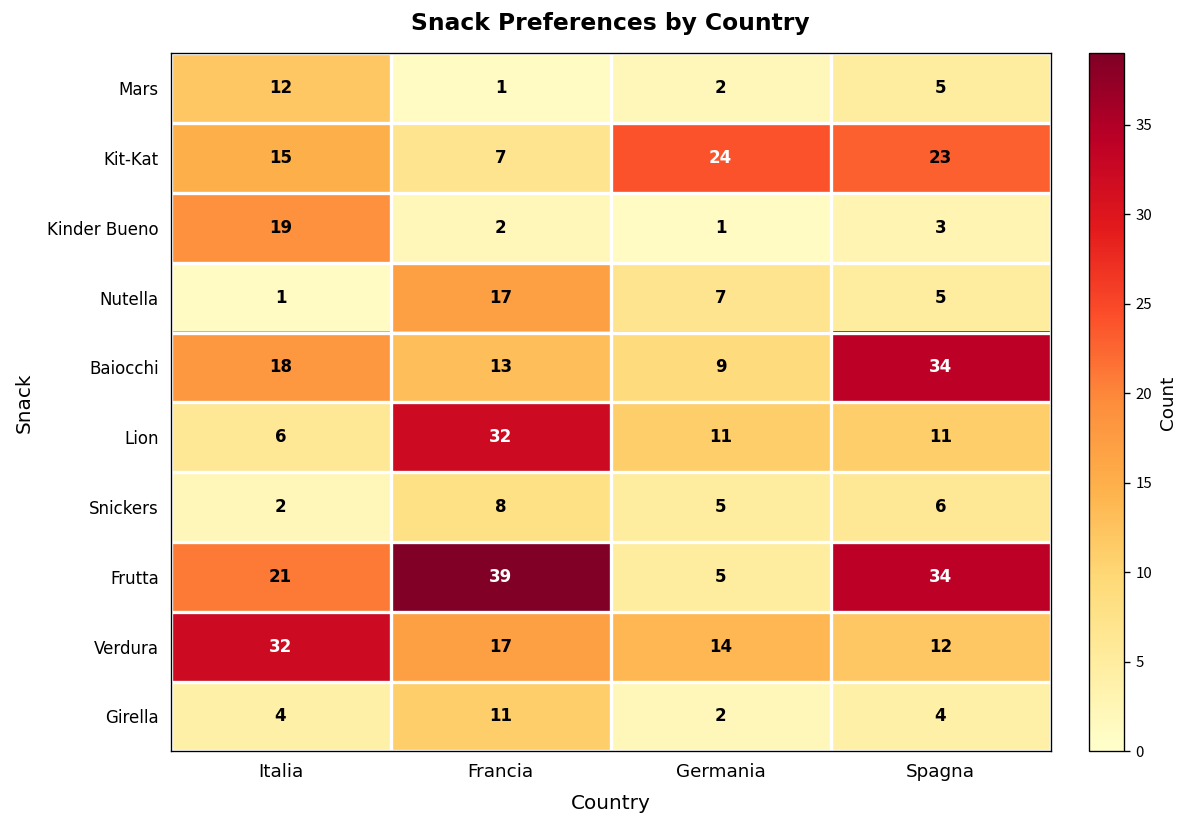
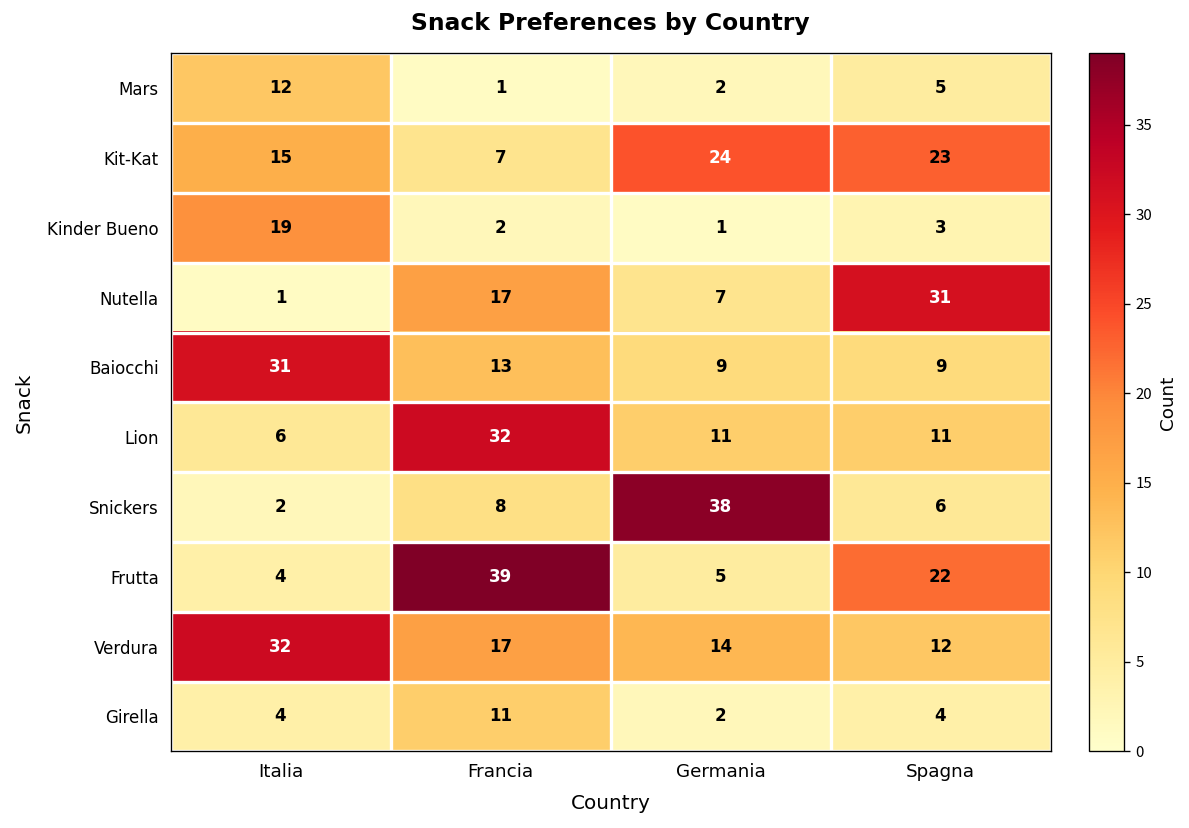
  {
    "Mars": {
      "Italia": 12,
      "Francia": 1,
      "Germania": 2,
      "Spagna": 5
    },
    "Kit-Kat": {
      "Italia": 15,
      "Francia": 7,
      "Germania": 24,
      "Spagna": 23
    },
    "Kinder Bueno": {
      "Italia": 19,
      "Francia": 2,
      "Germania": 1,
      "Spagna": 3
    },
    "Nutella": {
      "Italia": 1,
      "Francia": 17,
      "Germania": 7,
-     "Spagna": 5
+     "Spagna": 31
    },
    "Baiocchi": {
-     "Italia": 18,
+     "Italia": 31,
      "Francia": 13,
      "Germania": 9,
-     "Spagna": 34
+     "Spagna": 9
    },
    "Lion": {
      "Italia": 6,
      "Francia": 32,
      "Germania": 11,
      "Spagna": 11
    },
    "Snickers": {
      "Italia": 2,
      "Francia": 8,
-     "Germania": 5,
+     "Germania": 38,
      "Spagna": 6
    },
    "Frutta": {
-     "Italia": 21,
+     "Italia": 4,
      "Francia": 39,
      "Germania": 5,
-     "Spagna": 34
+     "Spagna": 22
    },
    "Verdura": {
      "Italia": 32,
      "Francia": 17,
      "Germania": 14,
      "Spagna": 12
    },
    "Girella": {
      "Italia": 4,
      "Francia": 11,
      "Germania": 2,
      "Spagna": 4
    }
  }
